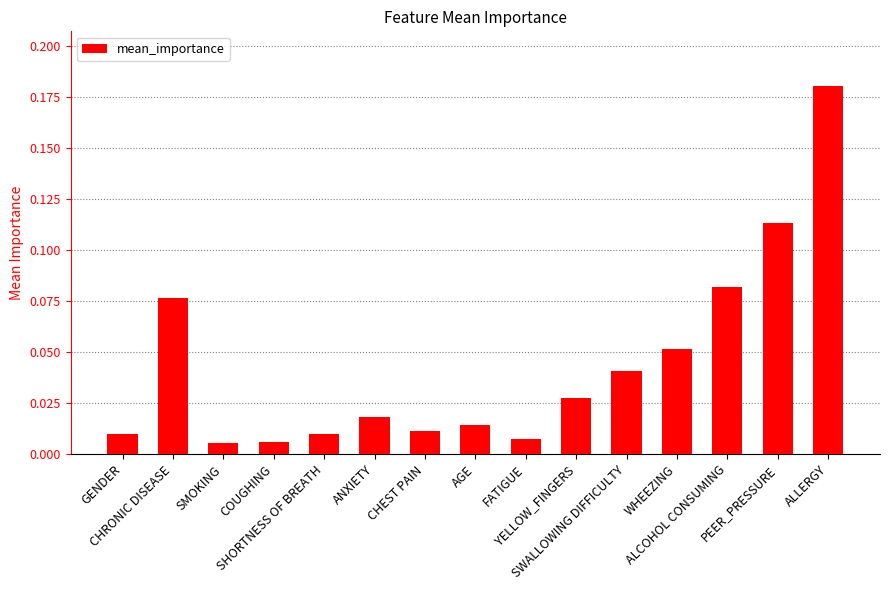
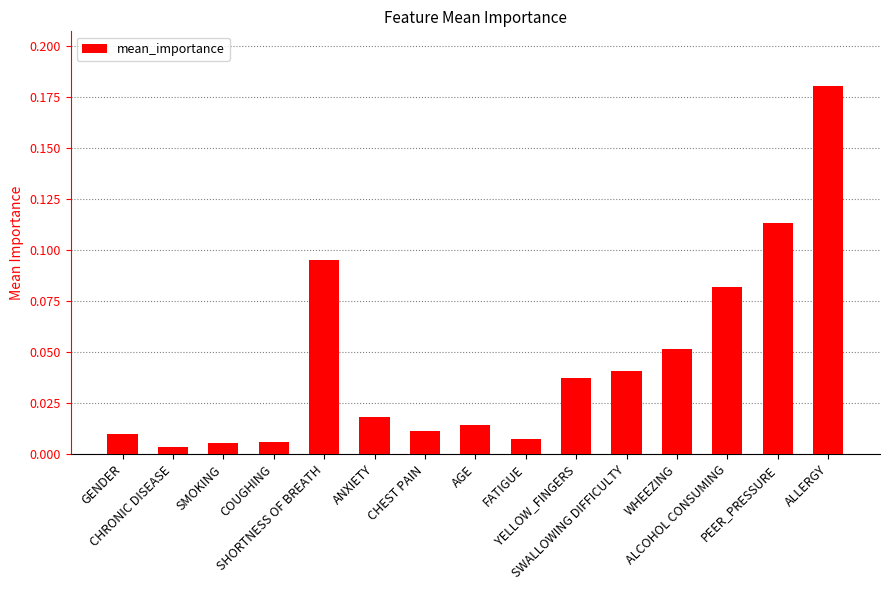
  {
    "GENDER": 0.010,
-   "CHRONIC DISEASE": 0.076,
+   "CHRONIC DISEASE": 0.003,
    "SMOKING": 0.005,
    "COUGHING": 0.006,
-   "SHORTNESS OF BREATH": 0.010,
+   "SHORTNESS OF BREATH": 0.095,
    "ANXIETY": 0.018,
    "CHEST PAIN": 0.011,
    "AGE": 0.014,
    "FATIGUE": 0.008,
-   "YELLOW_FINGERS": 0.027,
+   "YELLOW_FINGERS": 0.037,
    "SWALLOWING DIFFICULTY": 0.041,
    "WHEEZING": 0.051,
    "ALCOHOL CONSUMING": 0.082,
    "PEER_PRESSURE": 0.113,
    "ALLERGY": 0.180
  }
